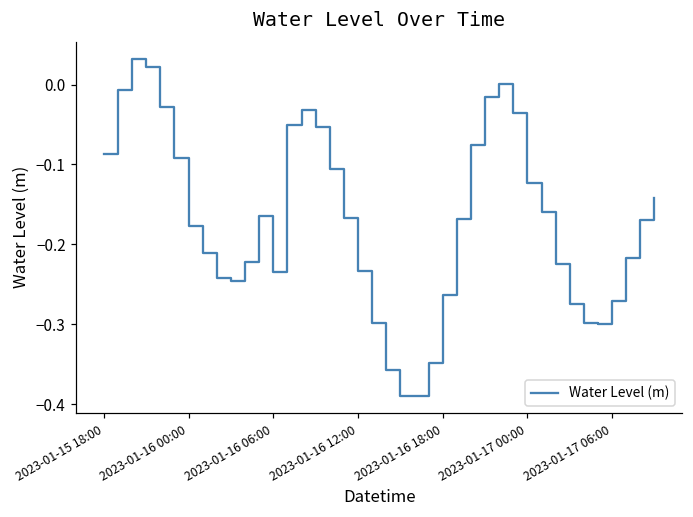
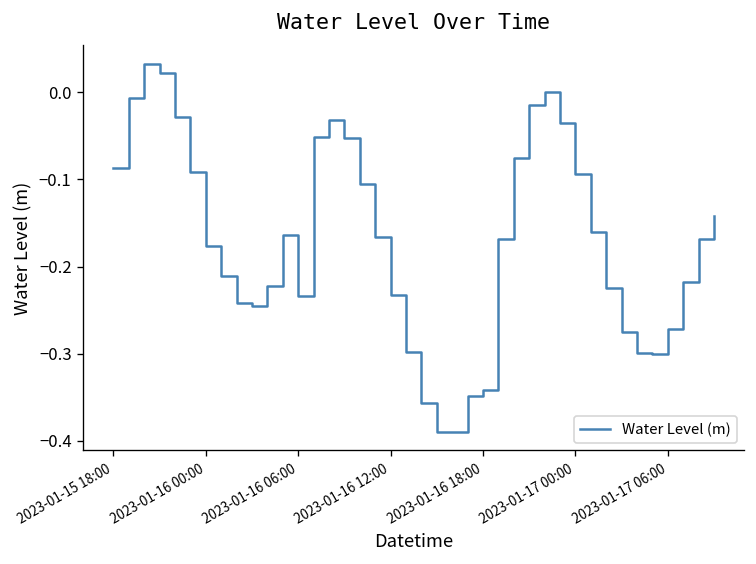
  {
    "2023-01-15 18:00": -0.09,
    "2023-01-16 00:00": -0.18,
    "2023-01-16 06:00": -0.23,
    "2023-01-16 12:00": -0.23,
-   "2023-01-16 18:00": -0.26,
-   "2023-01-17 00:00": -0.12,
+   "2023-01-16 18:00": -0.34,
+   "2023-01-17 00:00": -0.09,
    "2023-01-17 06:00": -0.27
  }
